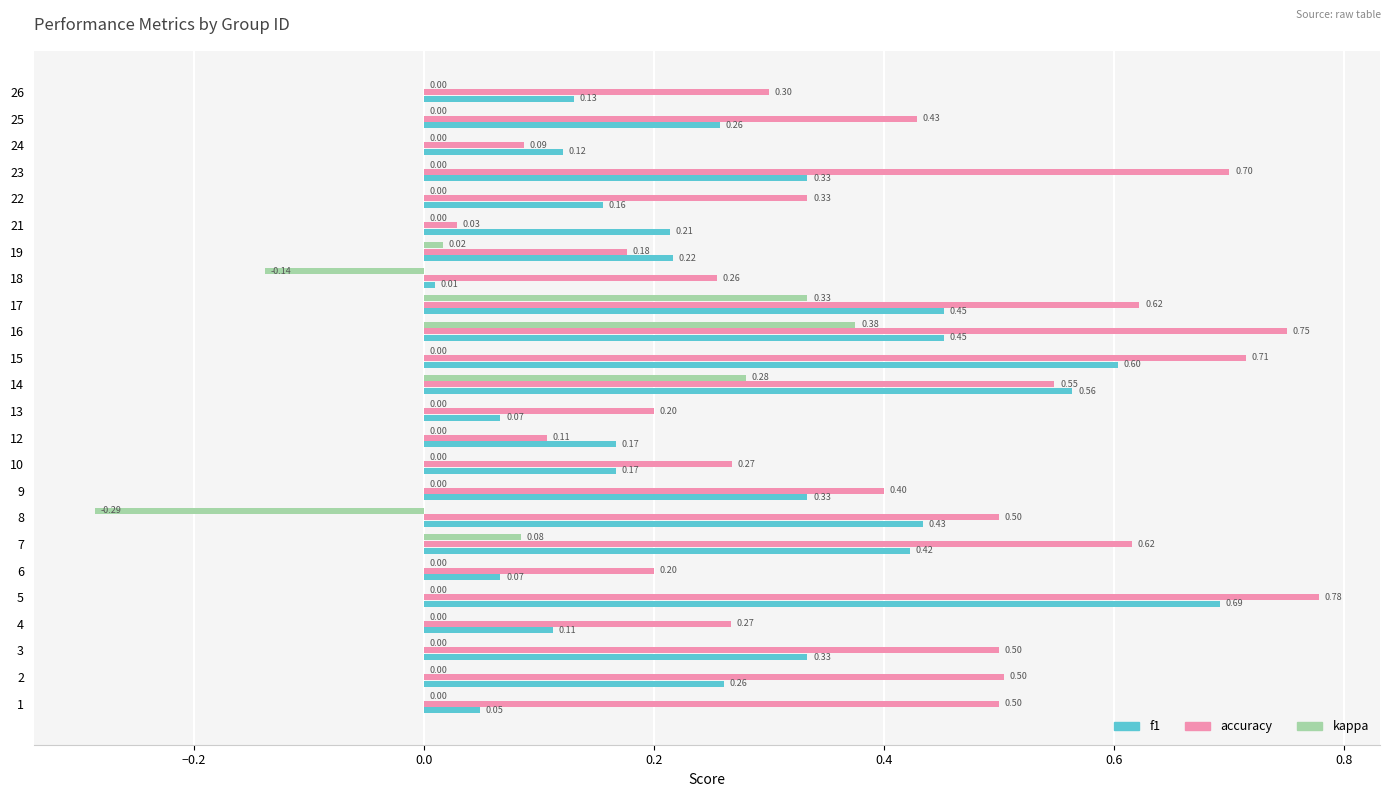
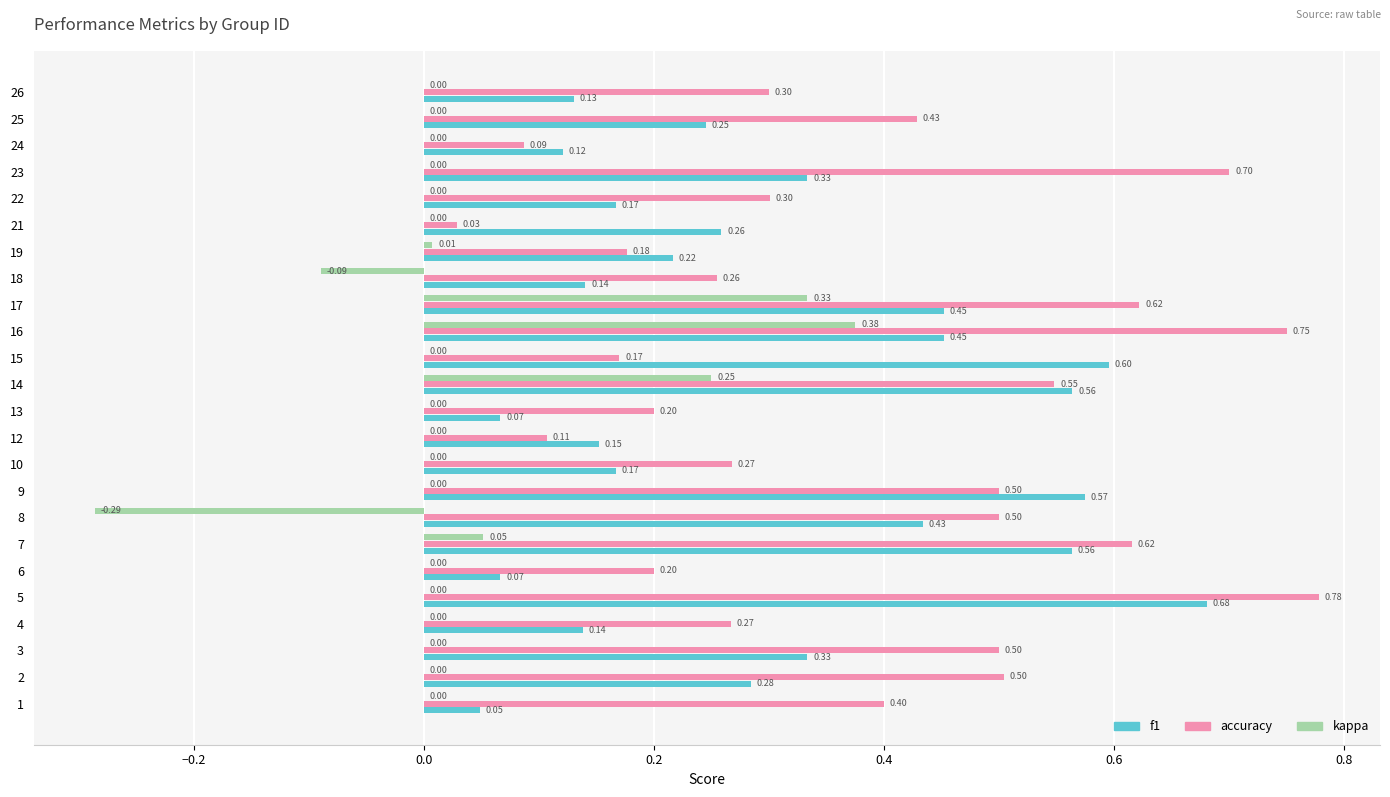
  {
    "f1": {
      "26": 0.13,
-     "25": 0.26,
+     "25": 0.25,
      "24": 0.12,
      "23": 0.33,
-     "22": 0.16,
-     "21": 0.21,
+     "22": 0.17,
+     "21": 0.26,
      "19": 0.22,
-     "18": 0.01,
+     "18": 0.14,
      "17": 0.45,
      "16": 0.45,
-     "15": 0.603,
+     "15": 0.595,
      "14": 0.56,
      "13": 0.07,
-     "12": 0.17,
+     "12": 0.15,
      "10": 0.17,
-     "9": 0.33,
+     "9": 0.57,
      "8": 0.43,
-     "7": 0.42,
+     "7": 0.56,
      "6": 0.07,
-     "5": 0.69,
-     "4": 0.11,
+     "5": 0.68,
+     "4": 0.14,
      "3": 0.33,
-     "2": 0.26,
+     "2": 0.28,
      "1": 0.05
    },
    "accuracy": {
      "26": 0.30,
      "25": 0.43,
      "24": 0.09,
      "23": 0.70,
-     "22": 0.33,
+     "22": 0.30,
      "21": 0.03,
      "19": 0.18,
      "18": 0.26,
      "17": 0.62,
      "16": 0.75,
-     "15": 0.71,
+     "15": 0.17,
      "14": 0.55,
      "13": 0.20,
      "12": 0.11,
      "10": 0.27,
-     "9": 0.40,
+     "9": 0.50,
      "8": 0.50,
      "7": 0.62,
      "6": 0.20,
      "5": 0.78,
      "4": 0.27,
      "3": 0.50,
      "2": 0.50,
-     "1": 0.50
+     "1": 0.40
    },
    "kappa": {
      "26": 0.00,
      "25": 0.00,
      "24": 0.00,
      "23": 0.00,
      "22": 0.00,
      "21": 0.00,
-     "19": 0.02,
-     "18": -0.14,
+     "19": 0.01,
+     "18": -0.09,
      "17": 0.33,
      "16": 0.38,
      "15": 0.00,
-     "14": 0.28,
+     "14": 0.25,
      "13": 0.00,
      "12": 0.00,
      "10": 0.00,
      "9": 0.00,
      "8": -0.29,
-     "7": 0.08,
+     "7": 0.05,
      "6": 0.00,
      "5": 0.00,
      "4": 0.00,
      "3": 0.00,
      "2": 0.00,
      "1": 0.00
    }
  }
